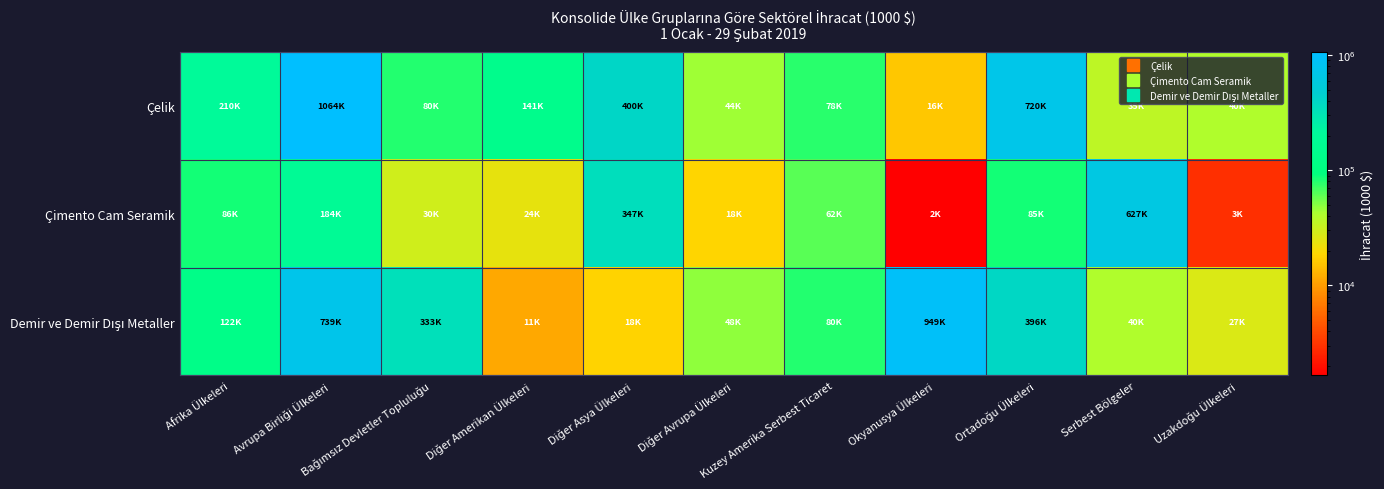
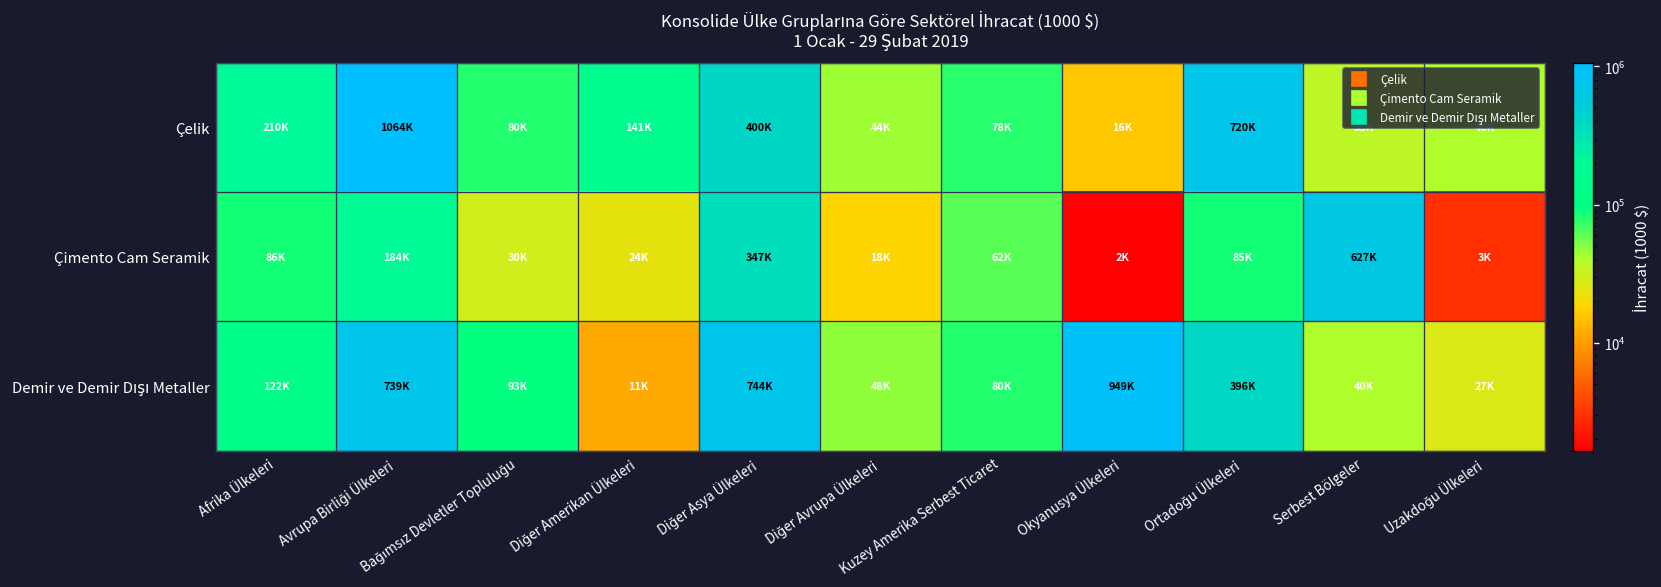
  {
    "Çelik": {
      "Afrika Ülkeleri": "210K",
      "Avrupa Birliği Ülkeleri": "1064K",
      "Bağımsız Devletler Topluluğu": "80K",
      "Diğer Amerikan Ülkeleri": "141K",
      "Diğer Asya Ülkeleri": "400K",
      "Diğer Avrupa Ülkeleri": "44K",
      "Kuzey Amerika Serbest Ticaret": "78K",
      "Okyanusya Ülkeleri": "16K",
      "Ortadoğu Ülkeleri": "720K"
    },
    "Çimento Cam Seramik": {
      "Afrika Ülkeleri": "86K",
      "Avrupa Birliği Ülkeleri": "184K",
      "Bağımsız Devletler Topluluğu": "30K",
      "Diğer Amerikan Ülkeleri": "24K",
      "Diğer Asya Ülkeleri": "347K",
      "Diğer Avrupa Ülkeleri": "18K",
      "Kuzey Amerika Serbest Ticaret": "62K",
      "Okyanusya Ülkeleri": "2K",
      "Ortadoğu Ülkeleri": "85K",
      "Serbest Bölgeler": "627K",
      "Uzakdoğu Ülkeleri": "3K"
    },
    "Demir ve Demir Dışı Metaller": {
      "Afrika Ülkeleri": "122K",
      "Avrupa Birliği Ülkeleri": "739K",
-     "Bağımsız Devletler Topluluğu": "333K",
+     "Bağımsız Devletler Topluluğu": "93K",
      "Diğer Amerikan Ülkeleri": "11K",
-     "Diğer Asya Ülkeleri": "18K",
+     "Diğer Asya Ülkeleri": "744K",
      "Diğer Avrupa Ülkeleri": "48K",
      "Kuzey Amerika Serbest Ticaret": "80K",
      "Okyanusya Ülkeleri": "949K",
      "Ortadoğu Ülkeleri": "396K",
      "Serbest Bölgeler": "40K",
      "Uzakdoğu Ülkeleri": "27K"
    }
  }
